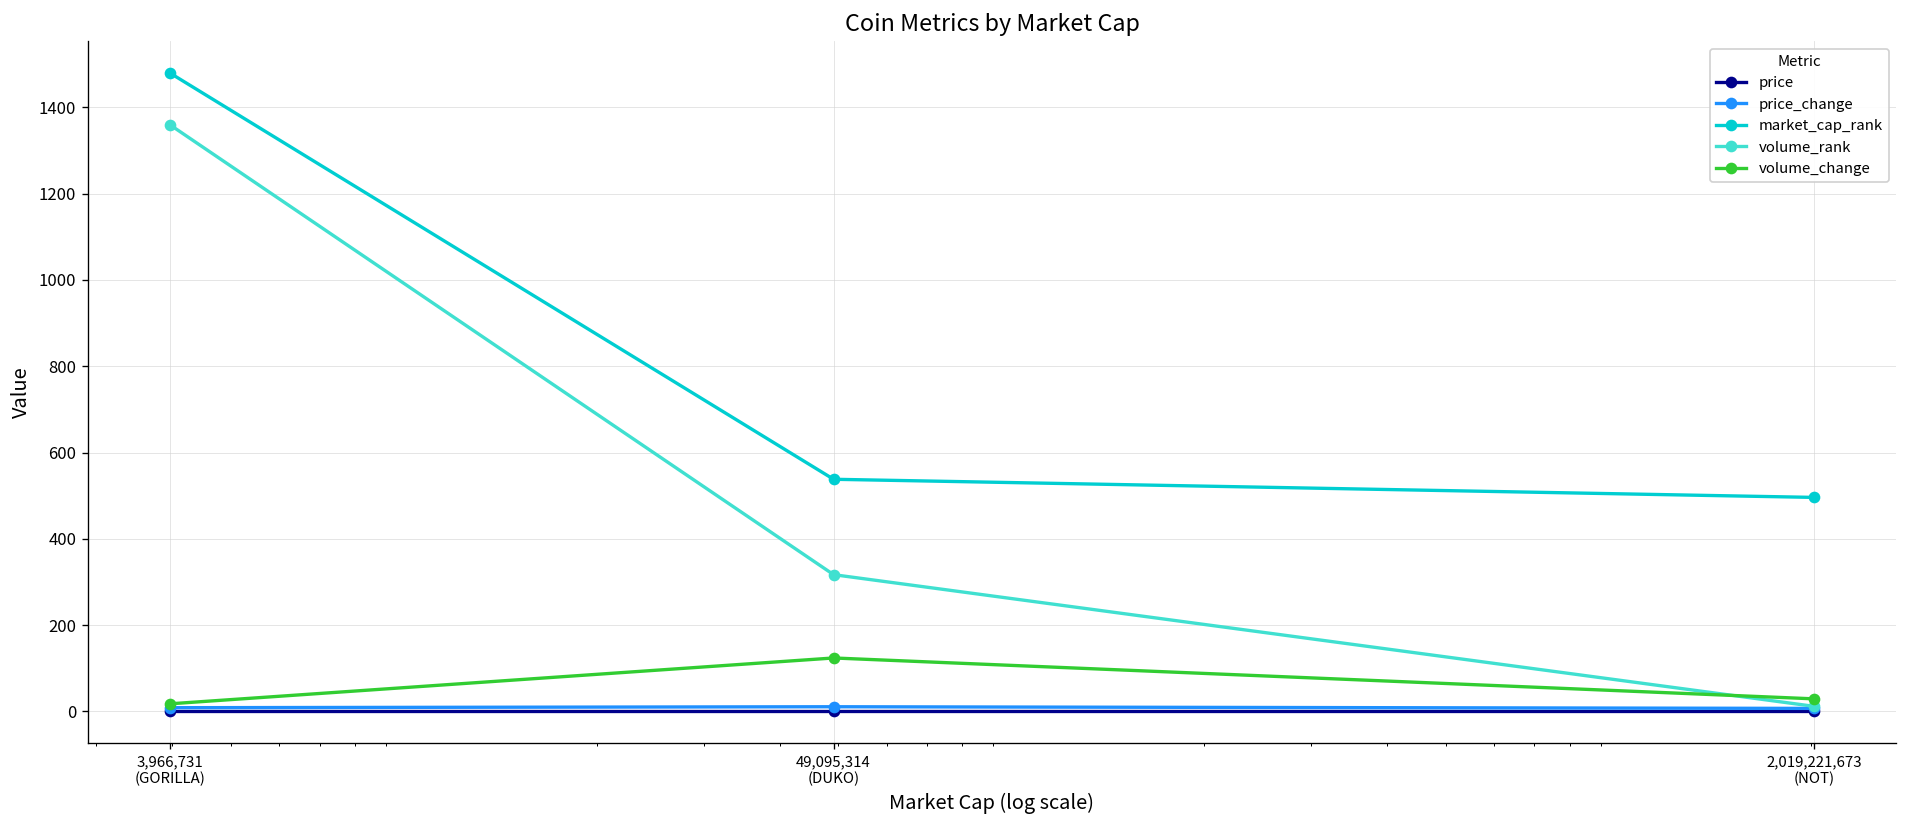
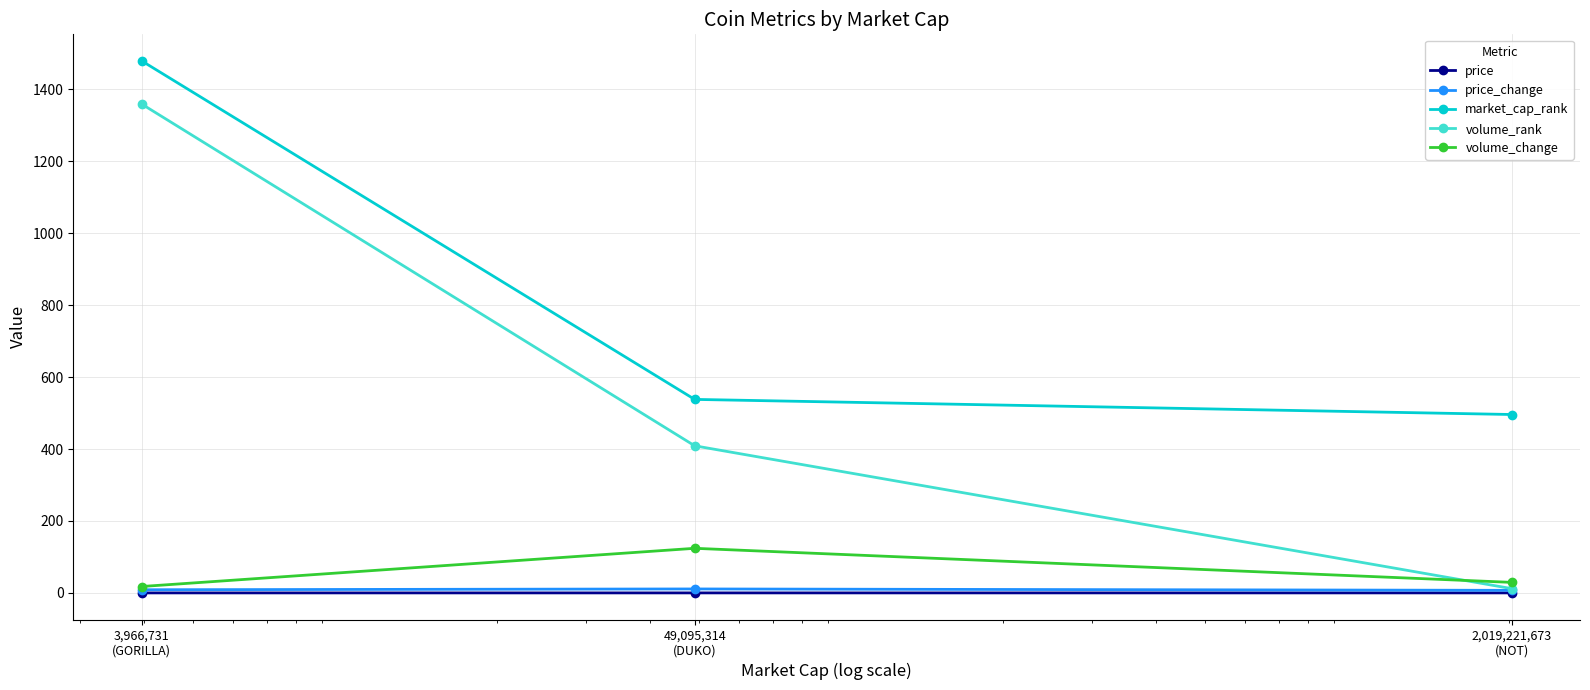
  {
    "price": {
      "3,966,731 (GORILLA)": 0,
      "49,095,314 (DUKO)": 0,
      "2,019,221,673 (NOT)": 0
    },
    "price_change": {
      "3,966,731 (GORILLA)": 10,
      "49,095,314 (DUKO)": 10
    },
    "market_cap_rank": {
      "3,966,731 (GORILLA)": 1480,
      "49,095,314 (DUKO)": 540,
      "2,019,221,673 (NOT)": 500
    },
    "volume_rank": {
      "3,966,731 (GORILLA)": 1360,
-     "49,095,314 (DUKO)": 320
+     "49,095,314 (DUKO)": 410
    },
    "volume_change": {
      "3,966,731 (GORILLA)": 20,
      "49,095,314 (DUKO)": 120,
      "2,019,221,673 (NOT)": 30
    }
  }
